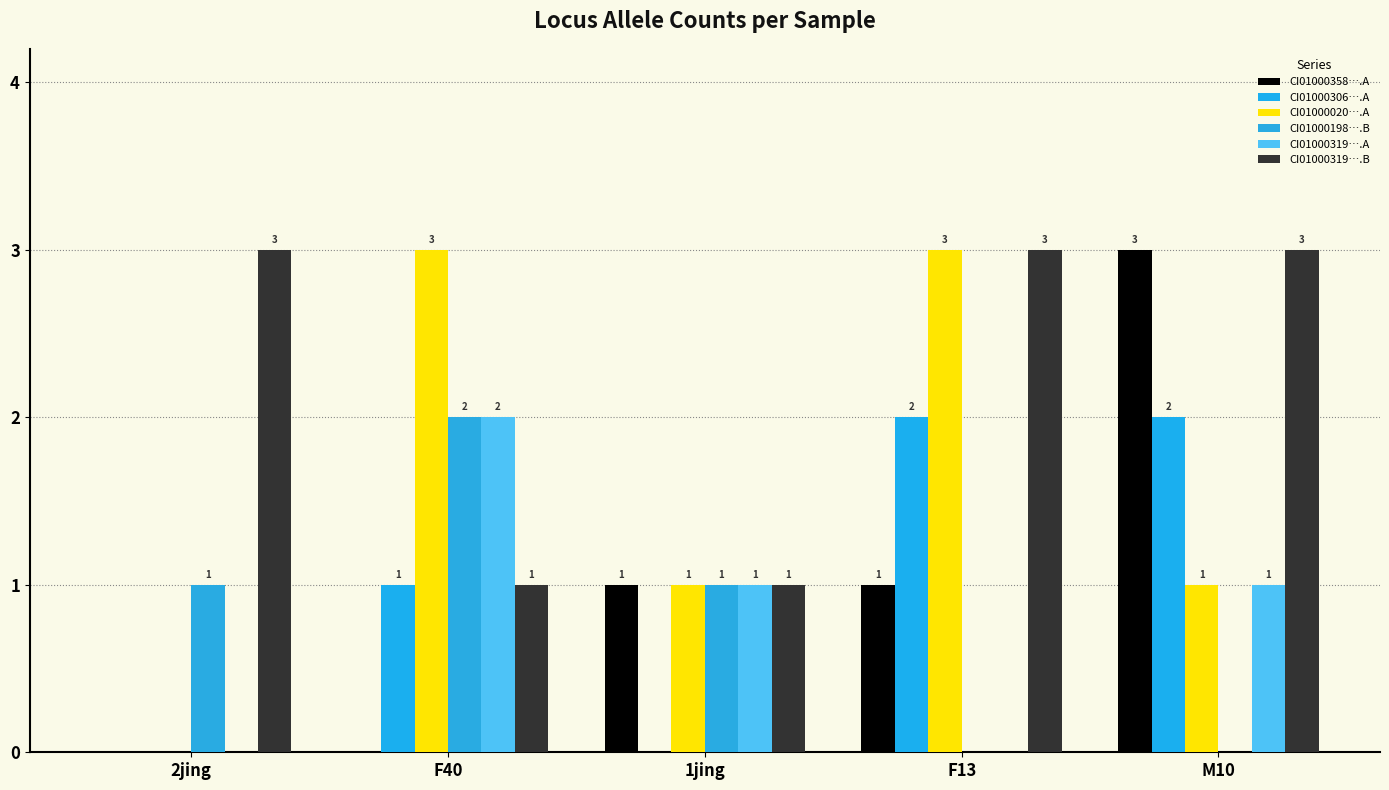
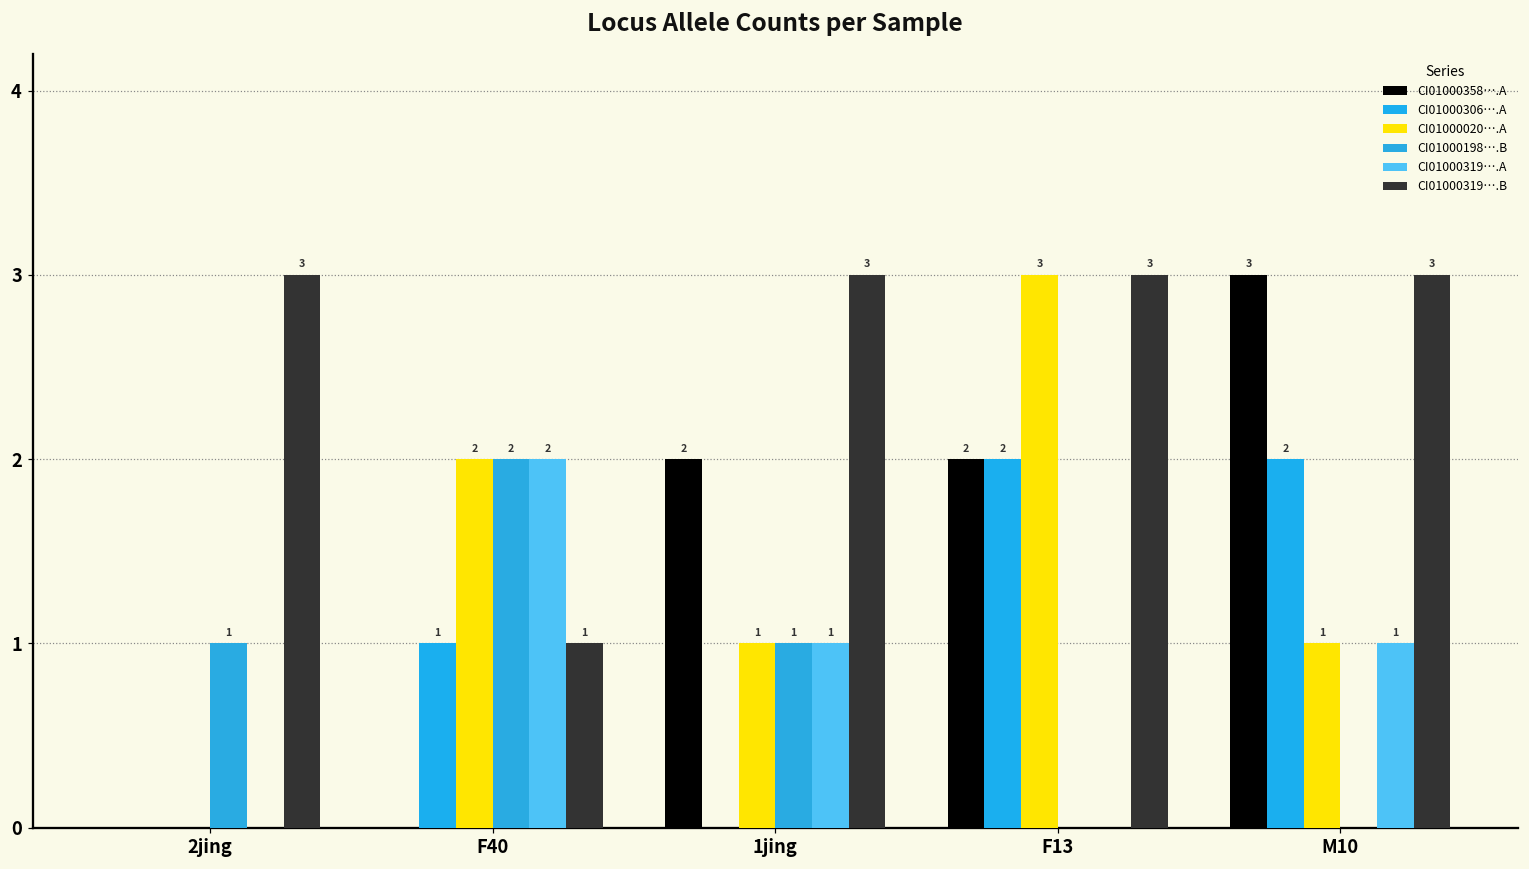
  {
    "CI01000358….A": {
-     "1jing": 1,
-     "F13": 1,
+     "1jing": 2,
+     "F13": 2,
      "M10": 3
    },
    "CI01000020….A": {
-     "F40": 3,
+     "F40": 2,
      "1jing": 1,
      "F13": 3,
      "M10": 1
    },
    "CI01000319….B": {
      "2jing": 3,
      "F40": 1,
-     "1jing": 1,
+     "1jing": 3,
      "F13": 3,
      "M10": 3
    }
  }
